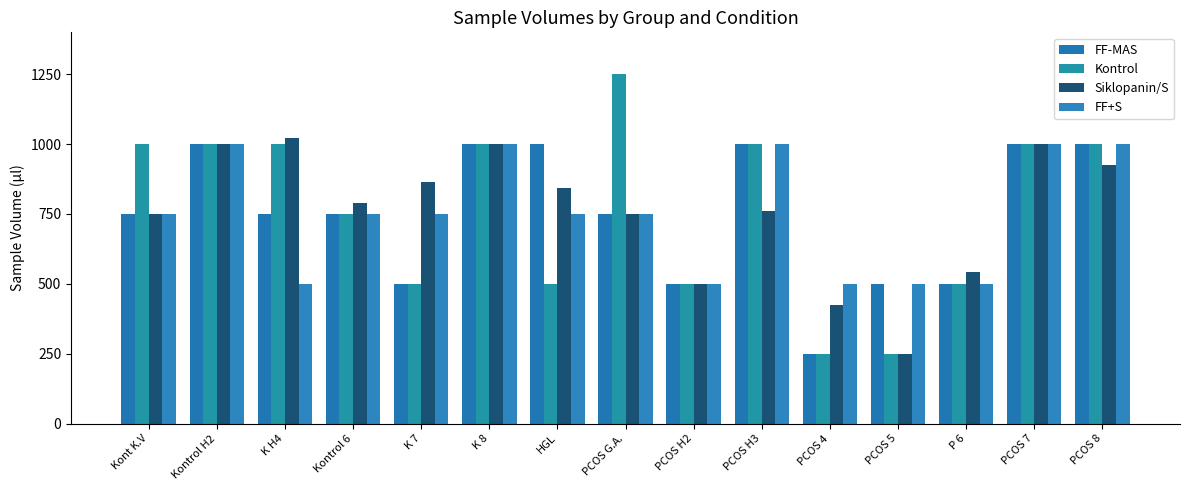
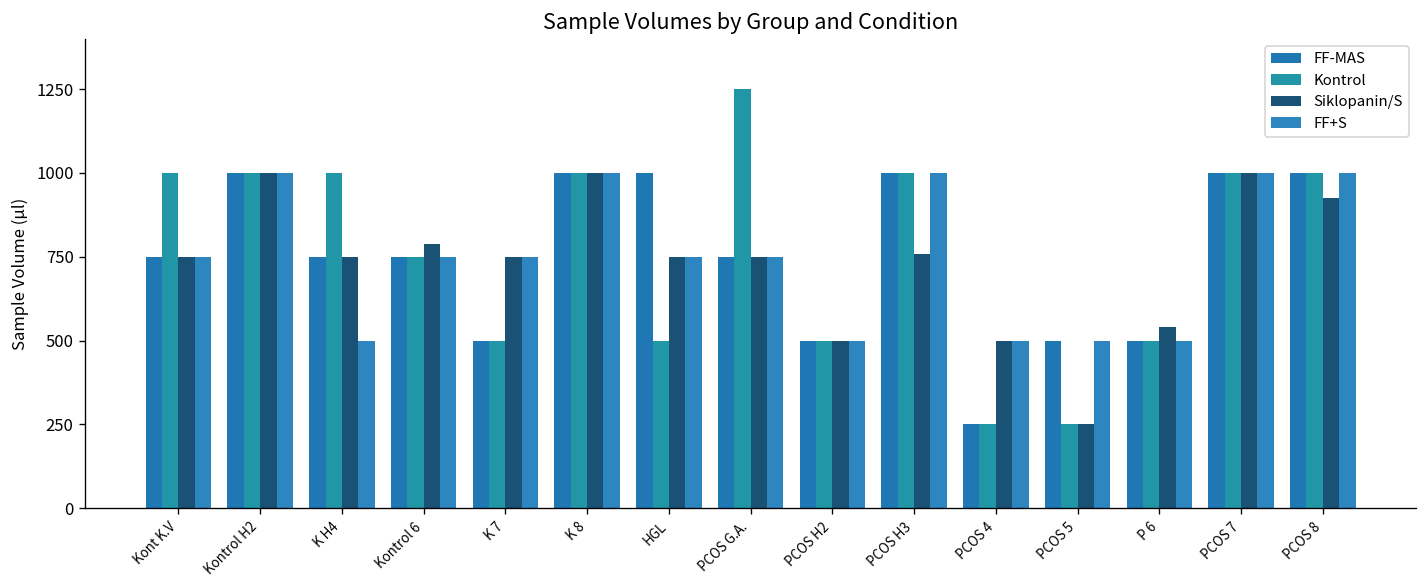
  {
    "Siklopanin/S": {
      "Kont K.V": 750,
      "Kontrol H2": 1000,
-     "K H4": 1020,
+     "K H4": 750,
      "Kontrol 6": 790,
-     "K 7": 860,
+     "K 7": 750,
      "K 8": 1000,
-     "HGL": 840,
+     "HGL": 750,
      "PCOS G.A.": 750,
      "PCOS H2": 500,
      "PCOS H3": 760,
-     "PCOS 4": 430,
+     "PCOS 4": 500,
      "PCOS 5": 250,
      "P 6": 540,
      "PCOS 7": 1000,
      "PCOS 8": 930
    }
  }
